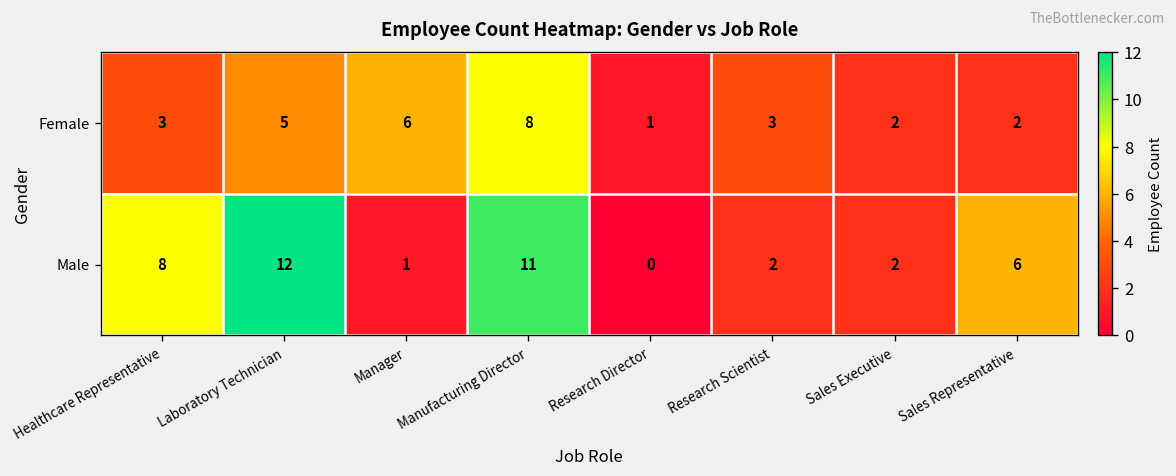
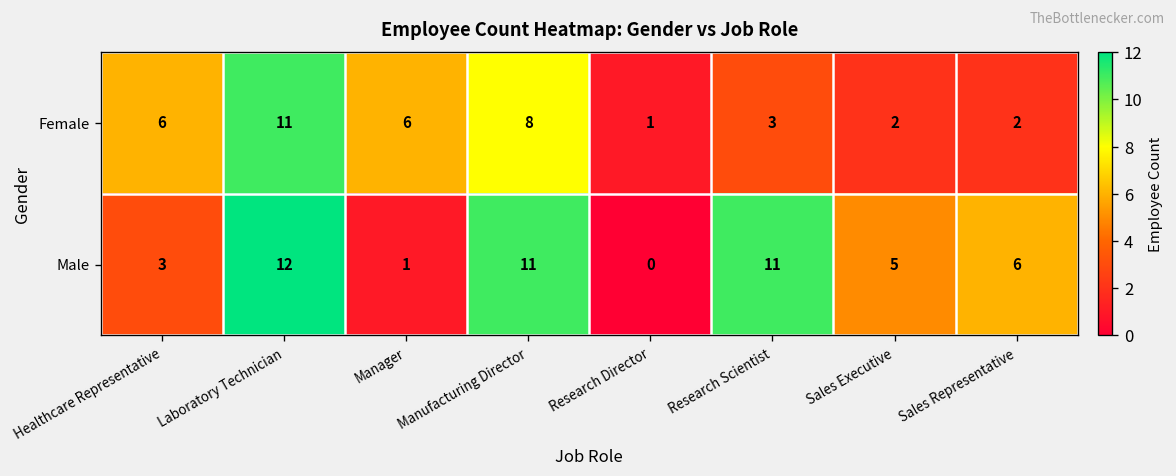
  {
    "Female": {
-     "Healthcare Representative": 3,
-     "Laboratory Technician": 5,
+     "Healthcare Representative": 6,
+     "Laboratory Technician": 11,
      "Manager": 6,
      "Manufacturing Director": 8,
      "Research Director": 1,
      "Research Scientist": 3,
      "Sales Executive": 2,
      "Sales Representative": 2
    },
    "Male": {
-     "Healthcare Representative": 8,
+     "Healthcare Representative": 3,
      "Laboratory Technician": 12,
      "Manager": 1,
      "Manufacturing Director": 11,
      "Research Director": 0,
-     "Research Scientist": 2,
-     "Sales Executive": 2,
+     "Research Scientist": 11,
+     "Sales Executive": 5,
      "Sales Representative": 6
    }
  }
